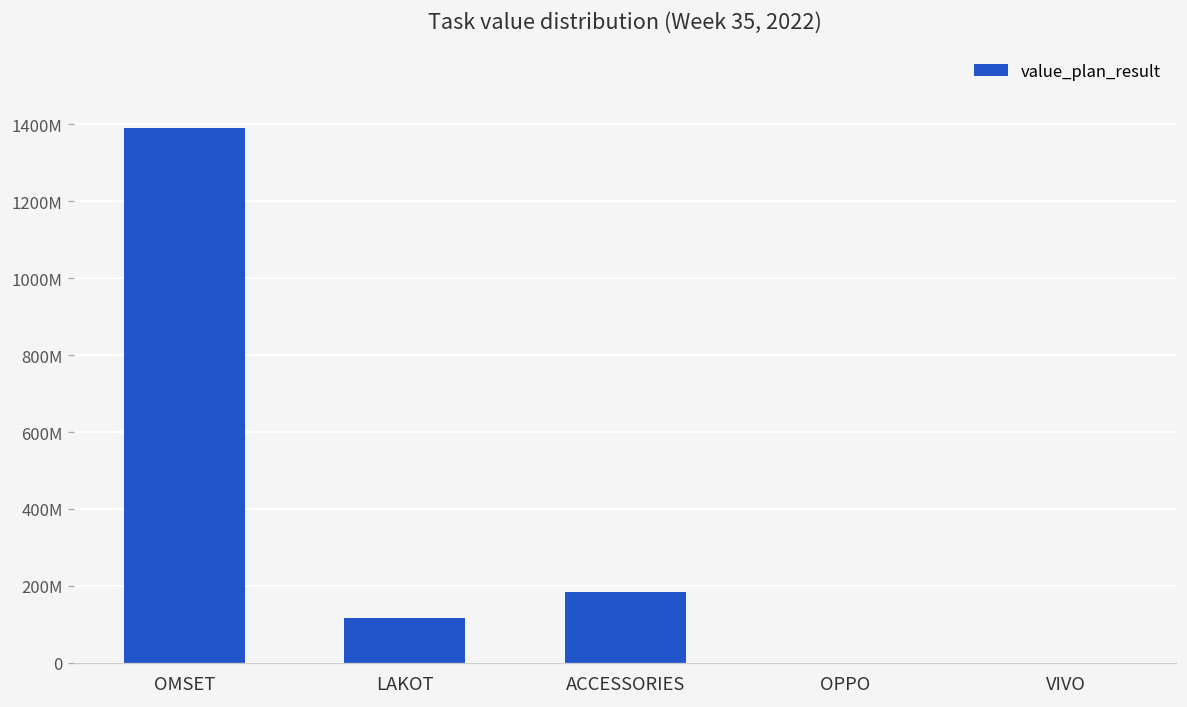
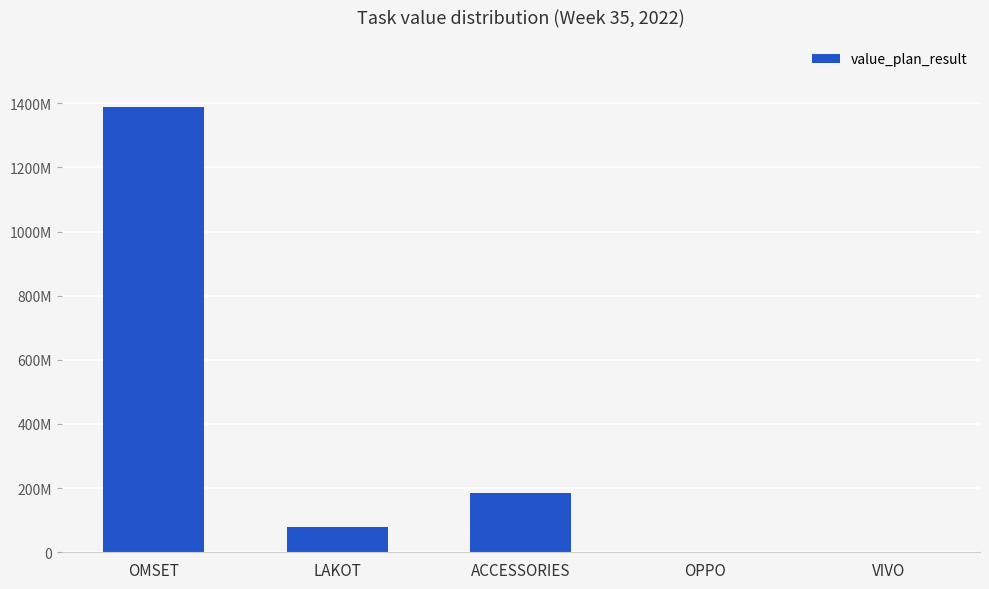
  {
    "OMSET": 1390000000,
-   "LAKOT": 120000000,
+   "LAKOT": 80000000,
    "ACCESSORIES": 180000000
  }
